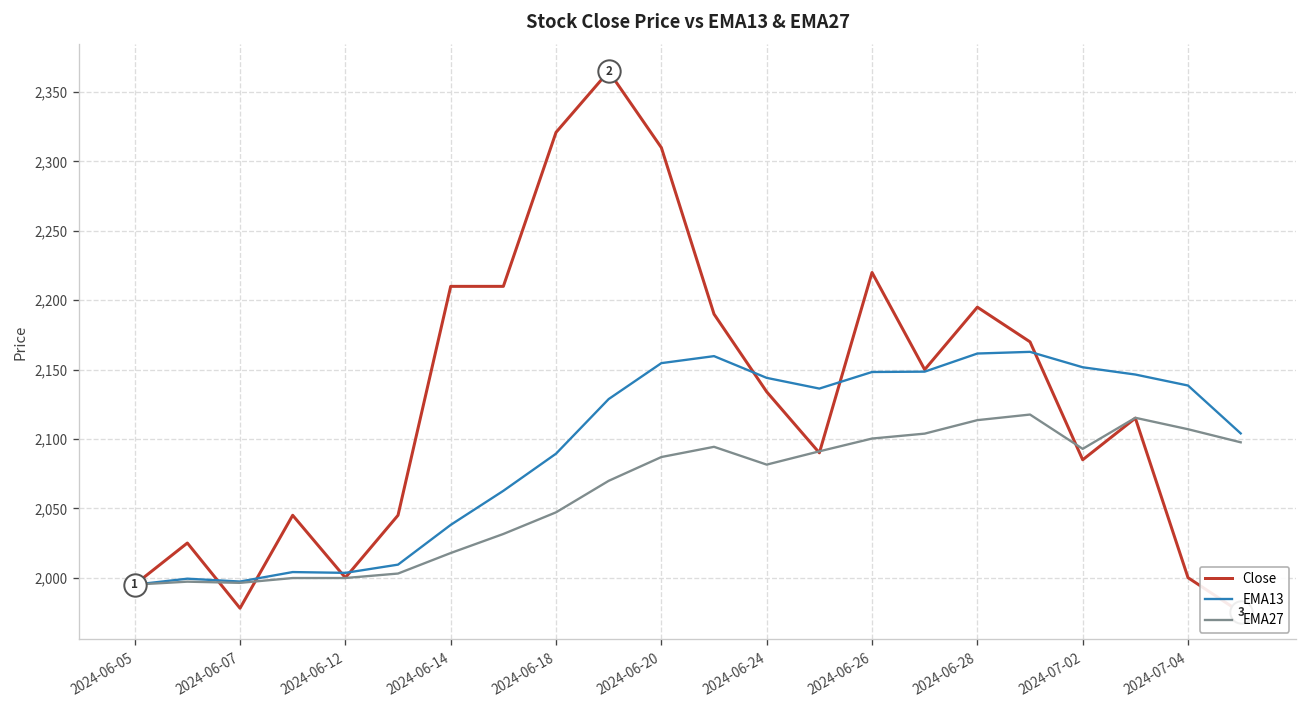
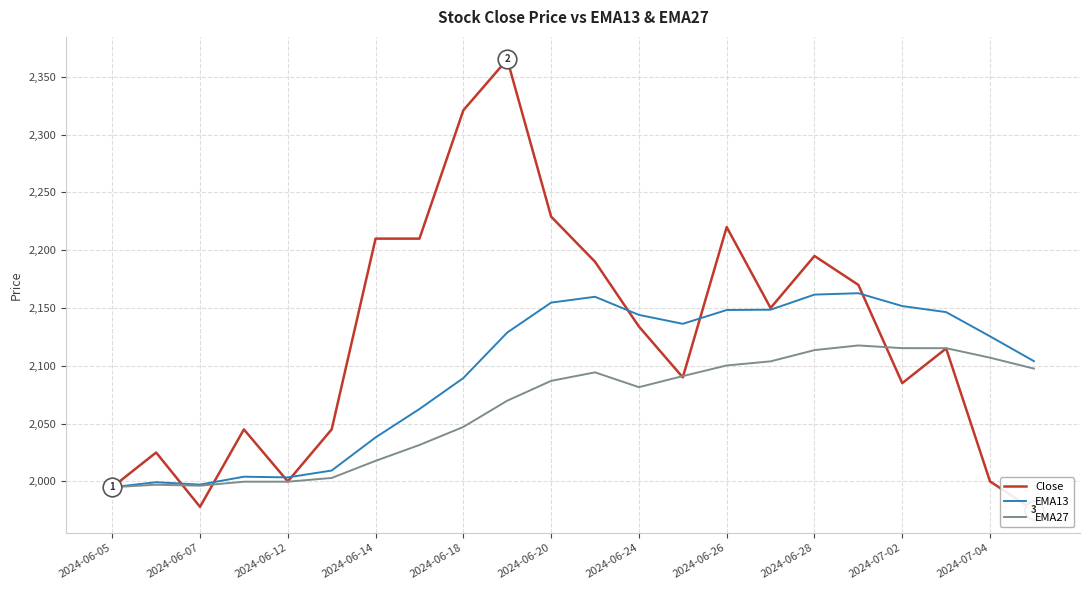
  {
    "Close": {
      "2024-06-07": "1,978",
      "2024-06-14": "2,210",
      "2024-06-18": "2,321",
-     "2024-06-20": "2,310",
+     "2024-06-20": "2,229",
      "2024-06-24": "2,134",
      "2024-06-26": "2,220",
      "2024-06-28": "2,195",
      "2024-07-02": "2,085",
      "2024-07-04": "2,000"
    },
    "EMA13": {
      "2024-06-12": "2,003",
      "2024-06-14": "2,038",
      "2024-06-18": "2,089",
      "2024-06-20": "2,155",
      "2024-06-24": "2,144",
      "2024-06-26": "2,148",
      "2024-06-28": "2,162",
      "2024-07-02": "2,152",
-     "2024-07-04": "2,139"
+     "2024-07-04": "2,126"
    },
    "EMA27": {
      "2024-06-14": "2,018",
      "2024-06-18": "2,047",
      "2024-06-20": "2,087",
      "2024-06-24": "2,082",
      "2024-06-26": "2,100",
      "2024-06-28": "2,114",
-     "2024-07-02": "2,093",
+     "2024-07-02": "2,115",
      "2024-07-04": "2,107"
    }
  }
